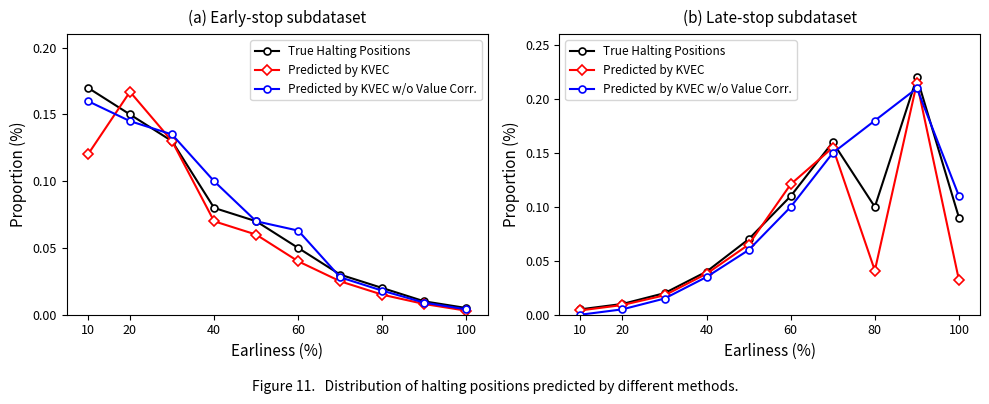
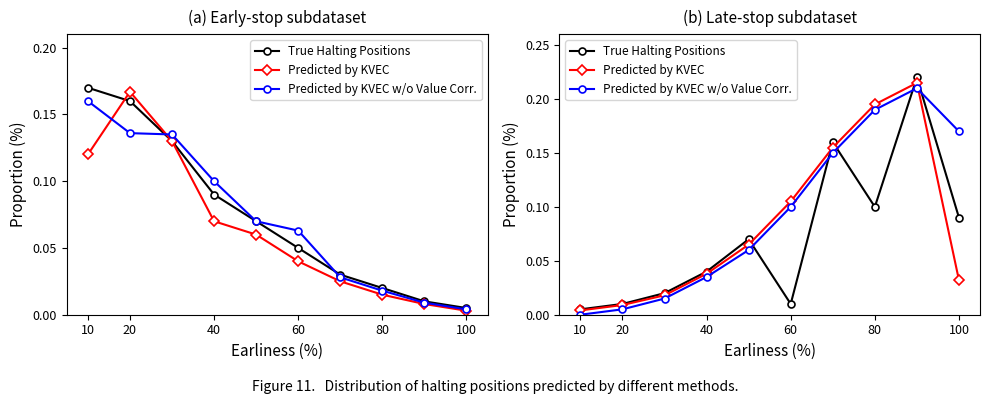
  {
    "(a) Early-stop subdataset": {
      "True Halting Positions": {
        "10": 0.17,
-       "20": 0.15,
-       "40": 0.08,
+       "20": 0.16,
+       "40": 0.09,
        "60": 0.05,
        "80": 0.02
      },
      "Predicted by KVEC": {
        "10": 0.120,
        "20": 0.167,
        "40": 0.070,
        "60": 0.040,
        "80": 0.015
      },
      "Predicted by KVEC w/o Value Corr.": {
        "10": 0.160,
-       "20": 0.145,
+       "20": 0.136,
        "40": 0.100,
        "60": 0.063,
        "80": 0.018
      }
    },
    "(b) Late-stop subdataset": {
      "True Halting Positions": {
-       "60": 0.11,
+       "60": 0.01,
        "80": 0.10,
        "100": 0.09
      },
      "Predicted by KVEC": {
-       "60": 0.121,
-       "80": 0.041,
+       "60": 0.105,
+       "80": 0.195,
        "100": 0.032
      },
      "Predicted by KVEC w/o Value Corr.": {
        "10": 0.00,
        "20": 0.005,
        "40": 0.035,
        "60": 0.10,
-       "80": 0.18,
-       "100": 0.11
+       "80": 0.19,
+       "100": 0.17
      }
    }
  }
